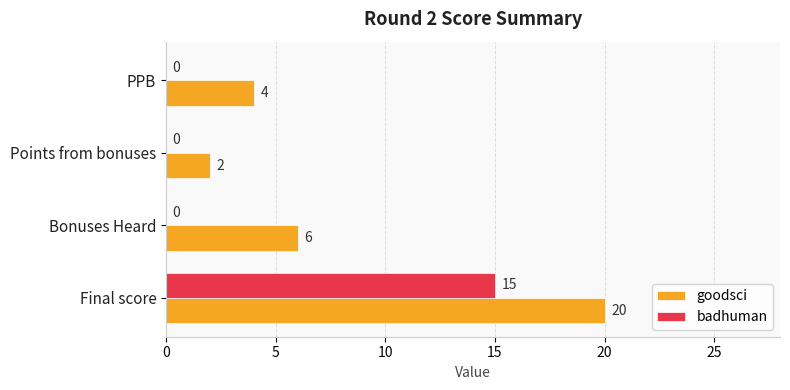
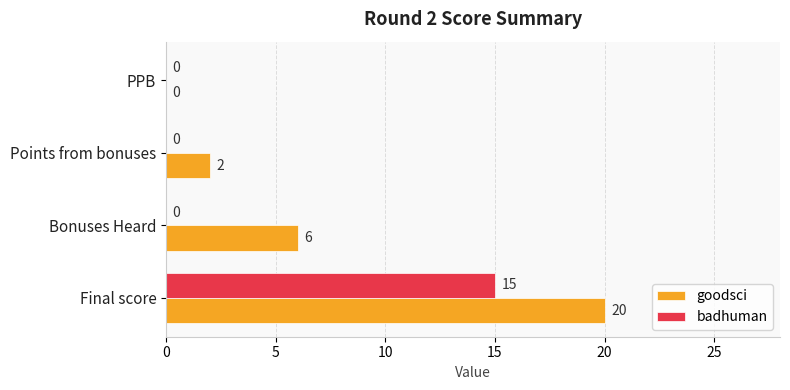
  {
    "goodsci": {
-     "PPB": 4,
+     "PPB": 0,
      "Points from bonuses": 2,
      "Bonuses Heard": 6,
      "Final score": 20
    },
    "badhuman": {
      "PPB": 0,
      "Points from bonuses": 0,
      "Bonuses Heard": 0,
      "Final score": 15
    }
  }
